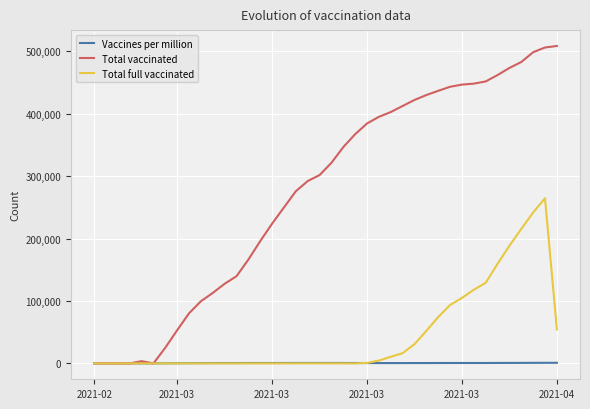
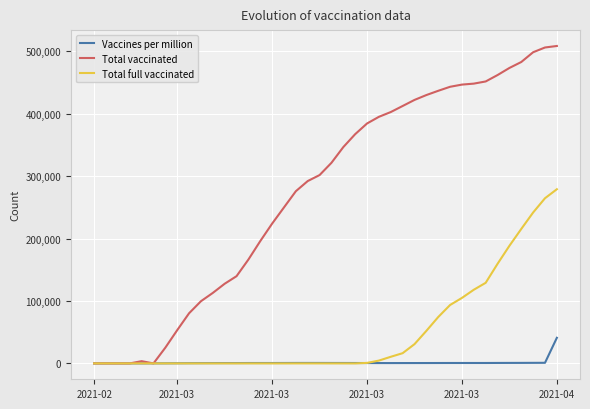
  {
    "Vaccines per million": {
-     "2021-04": "0"
+     "2021-04": "40,000"
    },
    "Total vaccinated": {
      "2021-04": "510,000"
    },
    "Total full vaccinated": {
-     "2021-04": "50,000"
+     "2021-04": "280,000"
    }
  }
